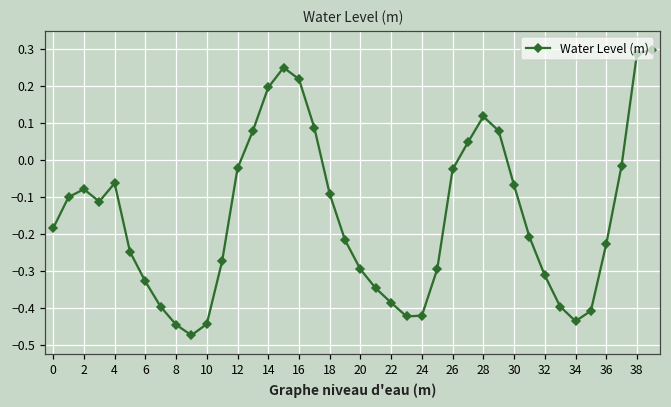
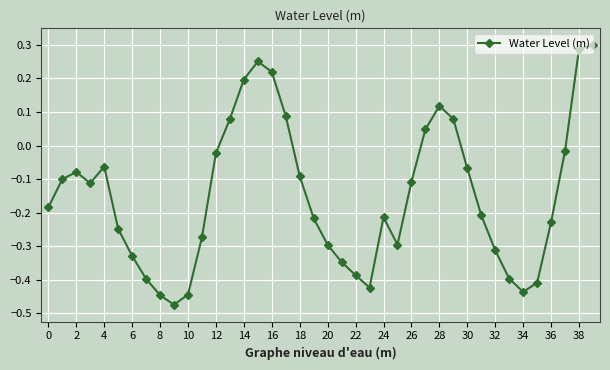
  {
    "0": -0.18,
    "2": -0.08,
    "4": -0.06,
    "6": -0.33,
    "8": -0.45,
    "10": -0.44,
    "12": -0.02,
    "14": 0.20,
    "16": 0.22,
    "18": -0.09,
    "20": -0.30,
    "22": -0.39,
-   "24": -0.42,
-   "26": -0.03,
+   "24": -0.21,
+   "26": -0.11,
    "28": 0.12,
    "30": -0.07,
    "32": -0.31,
    "34": -0.44,
    "36": -0.23
  }
